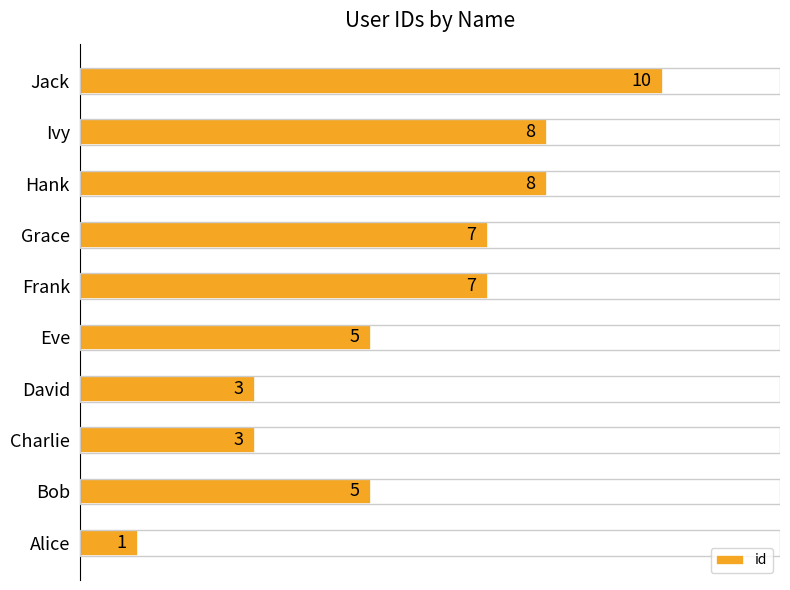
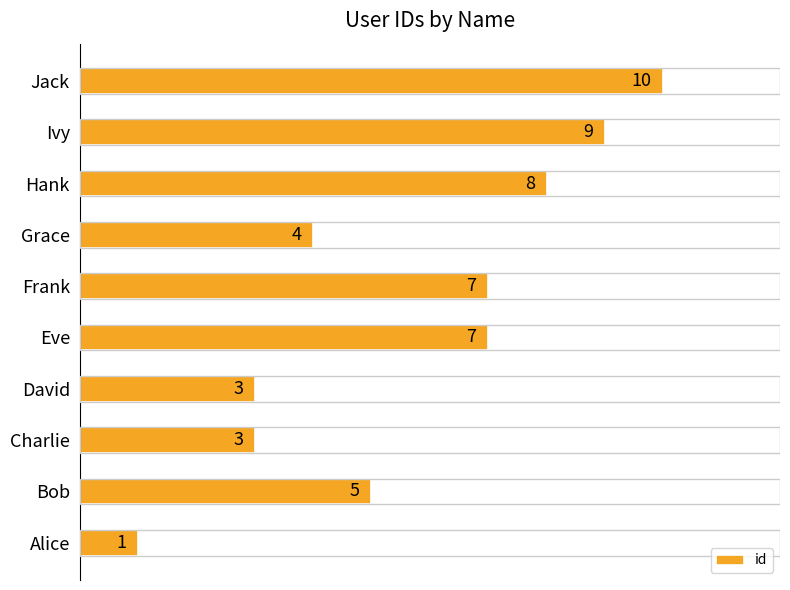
  {
    "Jack": 10,
-   "Ivy": 8,
+   "Ivy": 9,
    "Hank": 8,
-   "Grace": 7,
+   "Grace": 4,
    "Frank": 7,
-   "Eve": 5,
+   "Eve": 7,
    "David": 3,
    "Charlie": 3,
    "Bob": 5,
    "Alice": 1
  }
